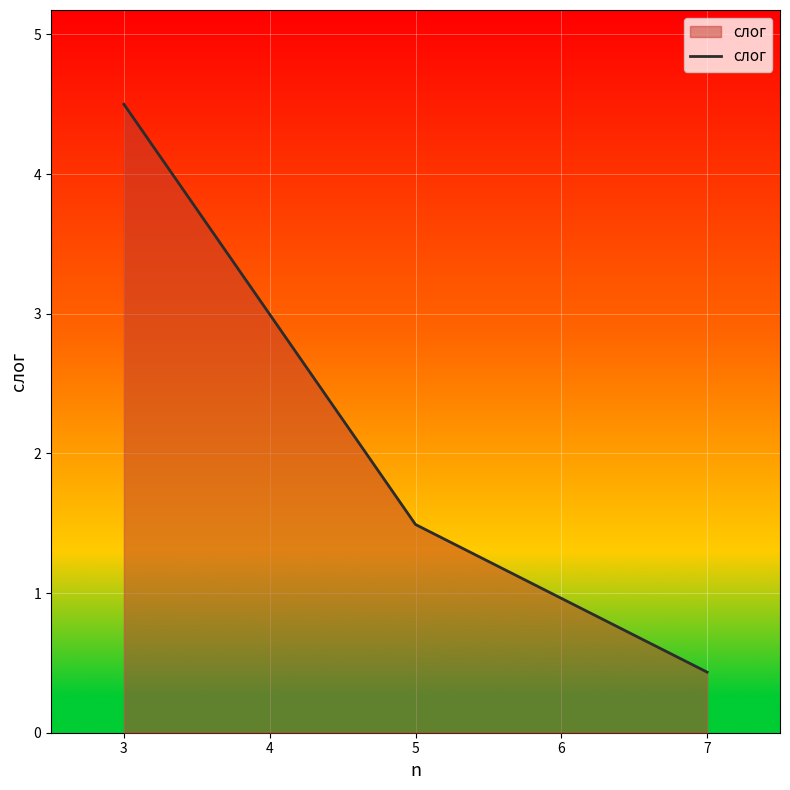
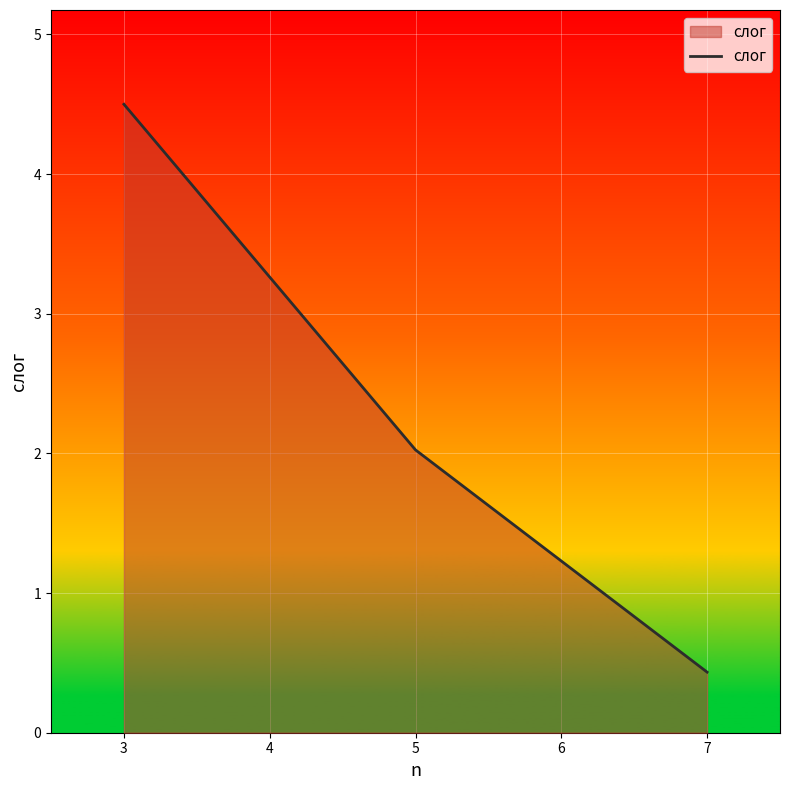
  {
    "3": 4.50,
-   "5": 1.49,
+   "5": 2.03,
    "7": 0.43
  }
